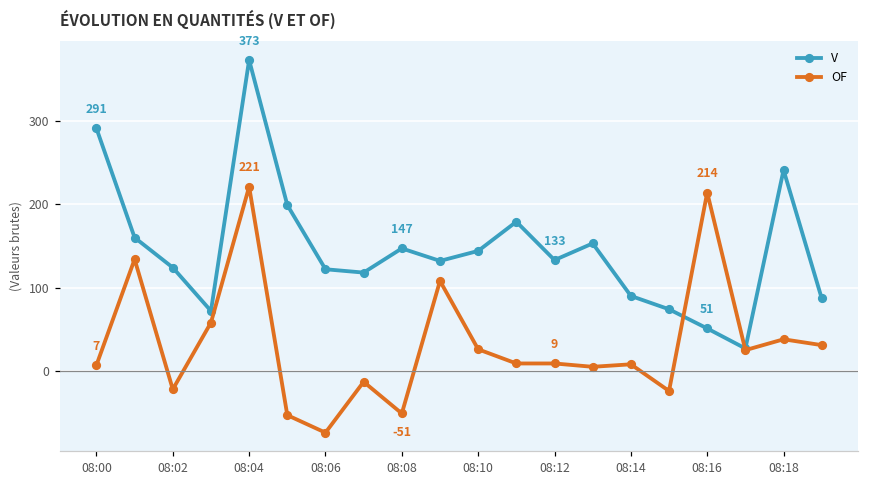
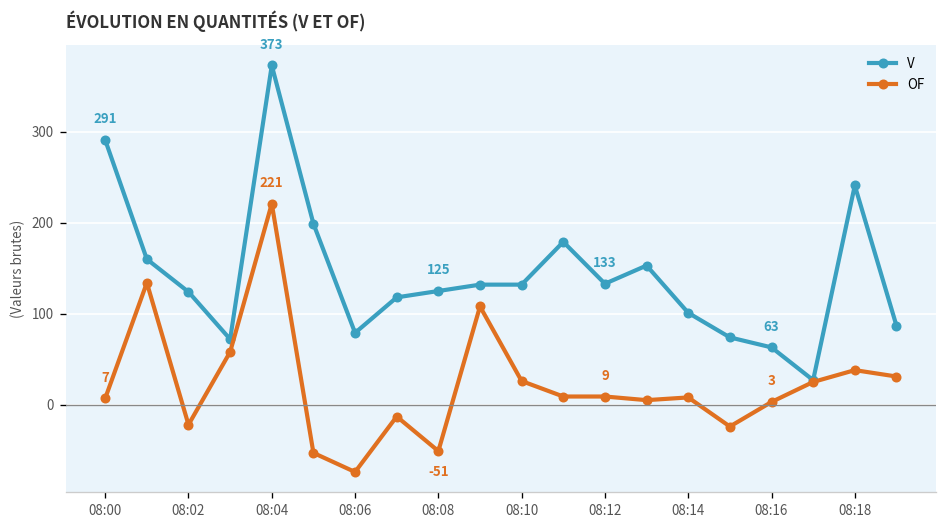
  {
    "V": {
      "08:00": 291,
      "08:04": 373,
-     "08:06": 120,
-     "08:08": 147,
-     "08:10": 140,
+     "08:06": 80,
+     "08:08": 125,
+     "08:10": 130,
      "08:12": 133,
-     "08:14": 90,
-     "08:16": 51
+     "08:14": 100,
+     "08:16": 63
    },
    "OF": {
      "08:00": 7,
      "08:04": 221,
      "08:08": -51,
      "08:12": 9,
-     "08:16": 214
+     "08:16": 3
    }
  }
